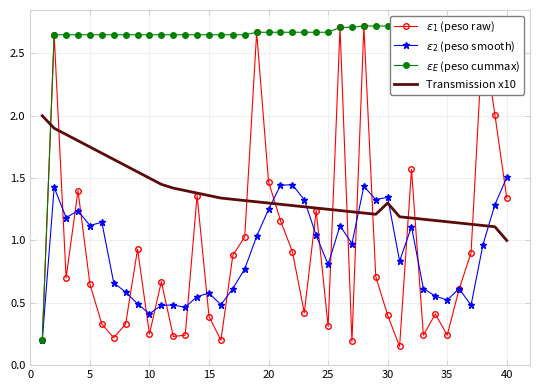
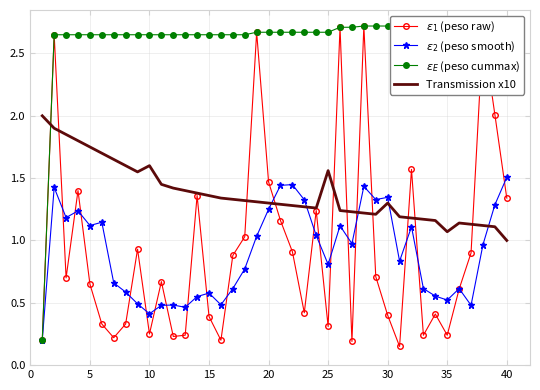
  {
    "Transmission x10": {
      "5": 1.75,
-     "10": 1.5,
+     "10": 1.6,
      "15": 1.36,
      "20": 1.30,
-     "25": 1.25,
+     "25": 1.56,
      "30": 1.30,
-     "35": 1.15,
+     "35": 1.07,
      "40": 1.00
    }
  }
